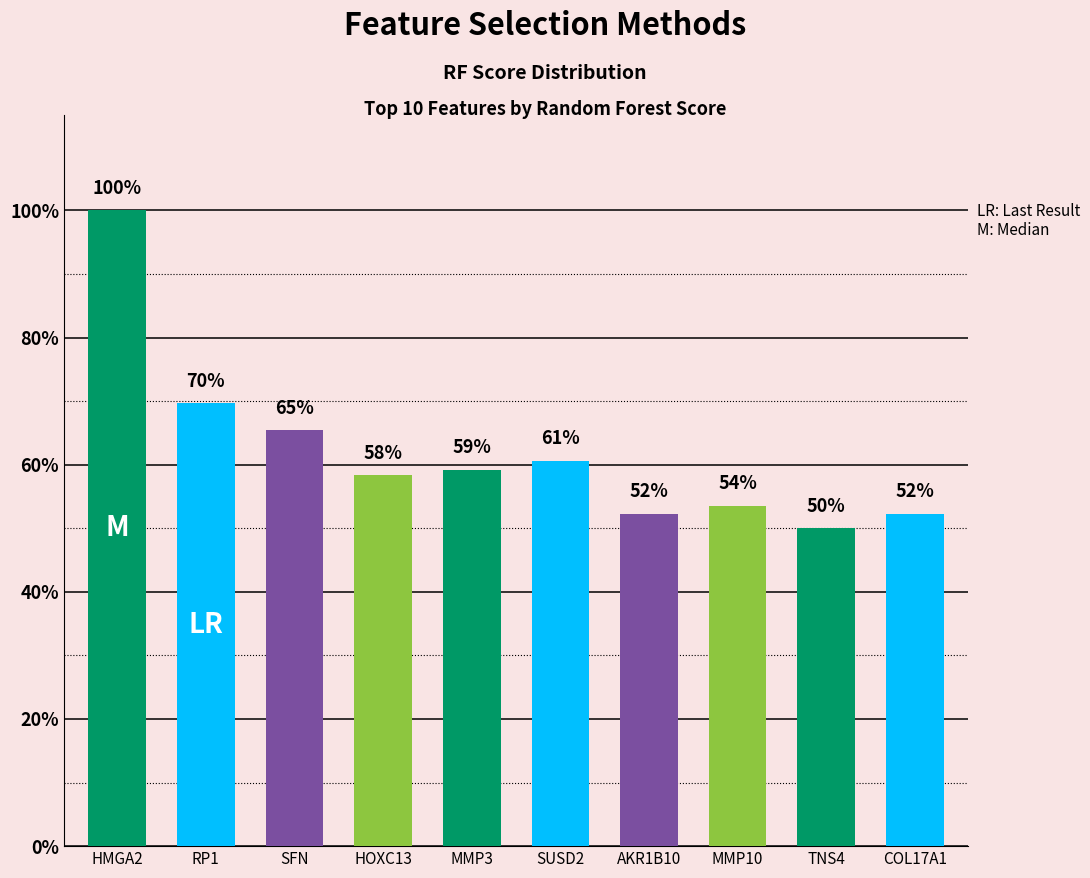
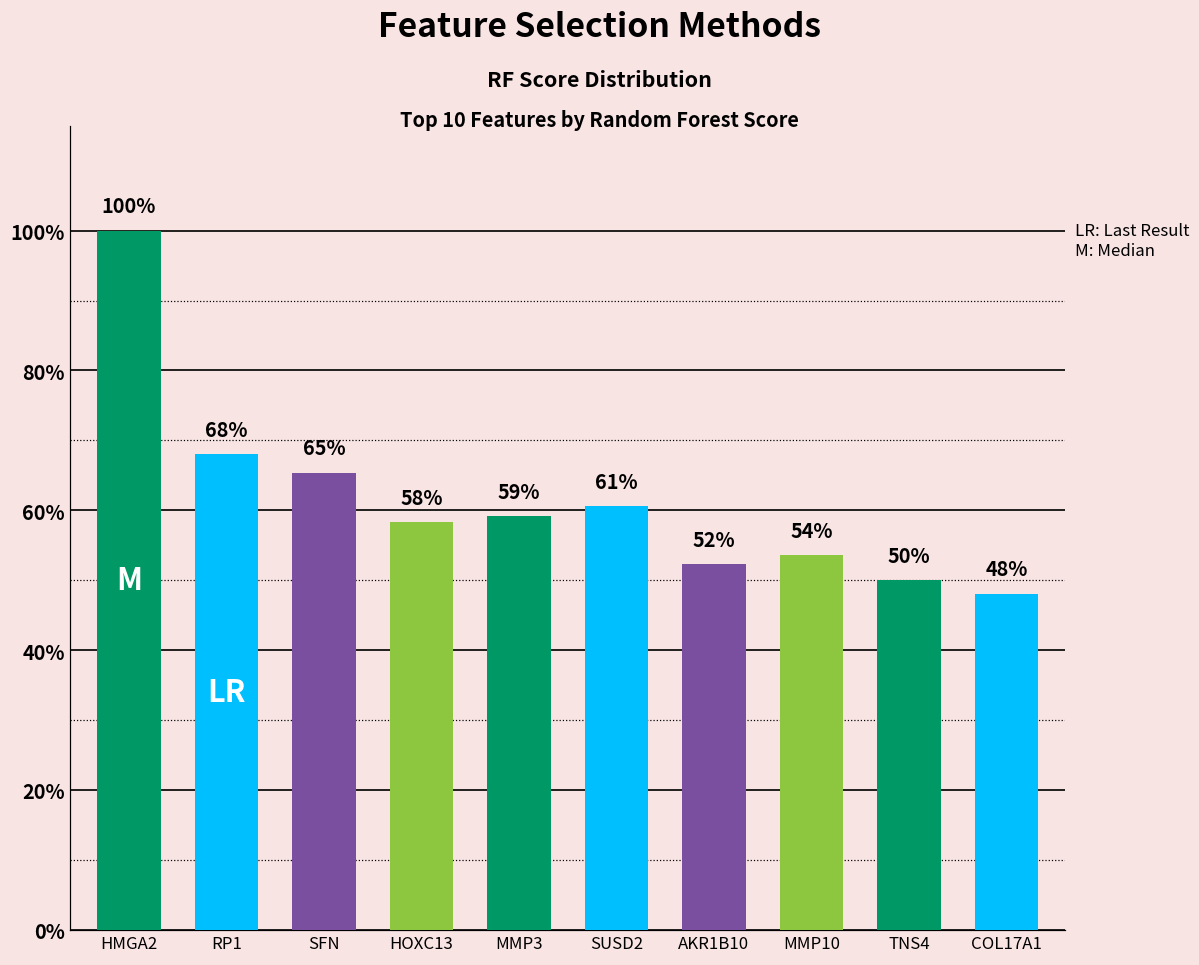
  {
    "HMGA2": "100%",
-   "RP1": "70%",
+   "RP1": "68%",
    "SFN": "65%",
    "HOXC13": "58%",
    "MMP3": "59%",
    "SUSD2": "61%",
    "AKR1B10": "52%",
    "MMP10": "54%",
    "TNS4": "50%",
-   "COL17A1": "52%"
+   "COL17A1": "48%"
  }
